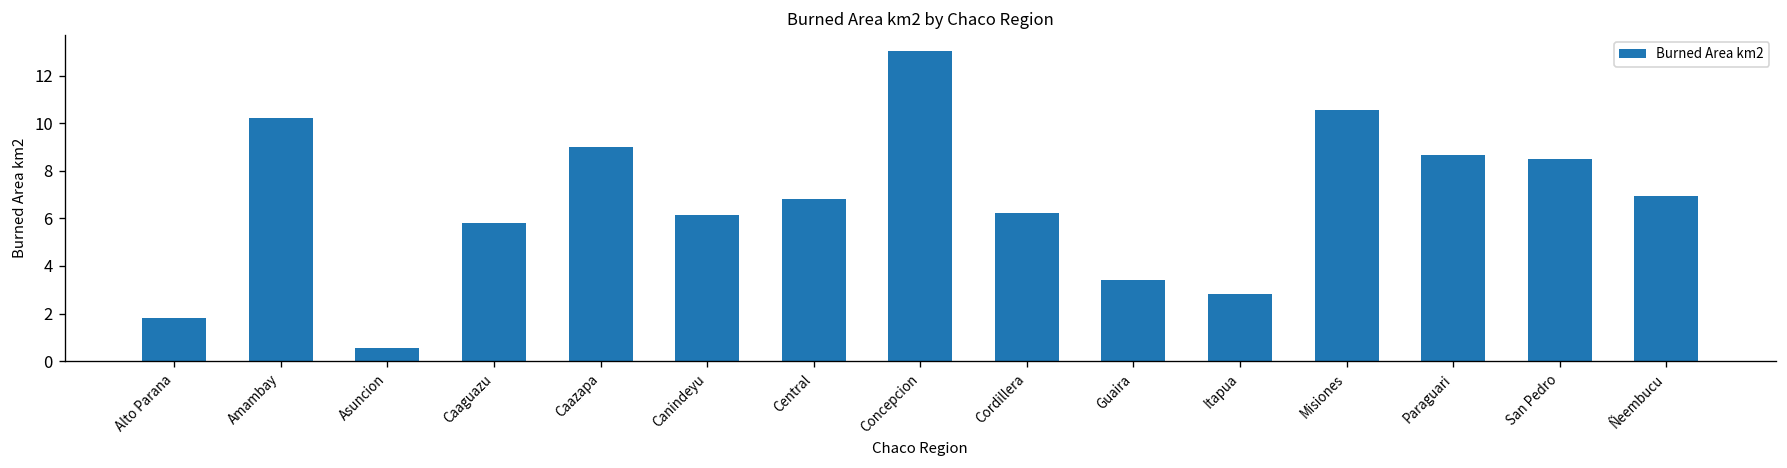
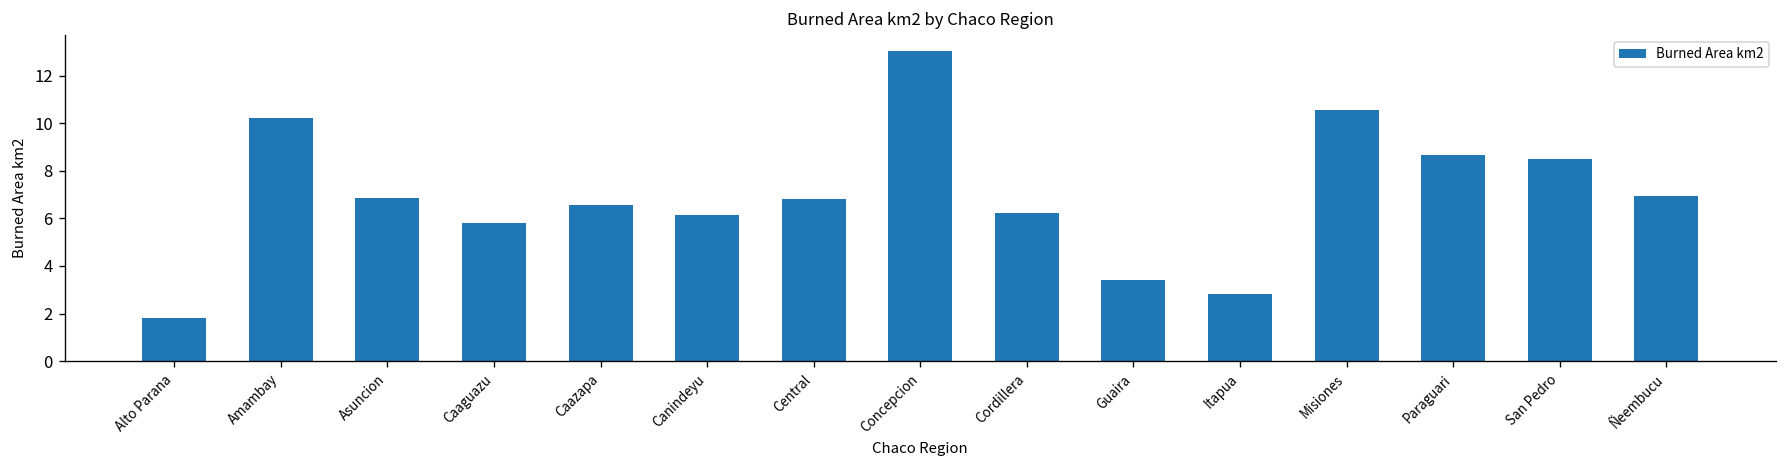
  {
    "Alto Parana": 1.8,
    "Amambay": 10.2,
-   "Asuncion": 0.6,
+   "Asuncion": 6.9,
    "Caaguazu": 5.8,
-   "Caazapa": 9.0,
+   "Caazapa": 6.6,
    "Canindeyu": 6.1,
    "Central": 6.8,
    "Concepcion": 13.0,
    "Cordillera": 6.2,
    "Guaira": 3.4,
    "Itapua": 2.8,
    "Misiones": 10.6,
    "Paraguari": 8.7,
    "San Pedro": 8.5,
    "Ñeembucu": 6.9
  }
